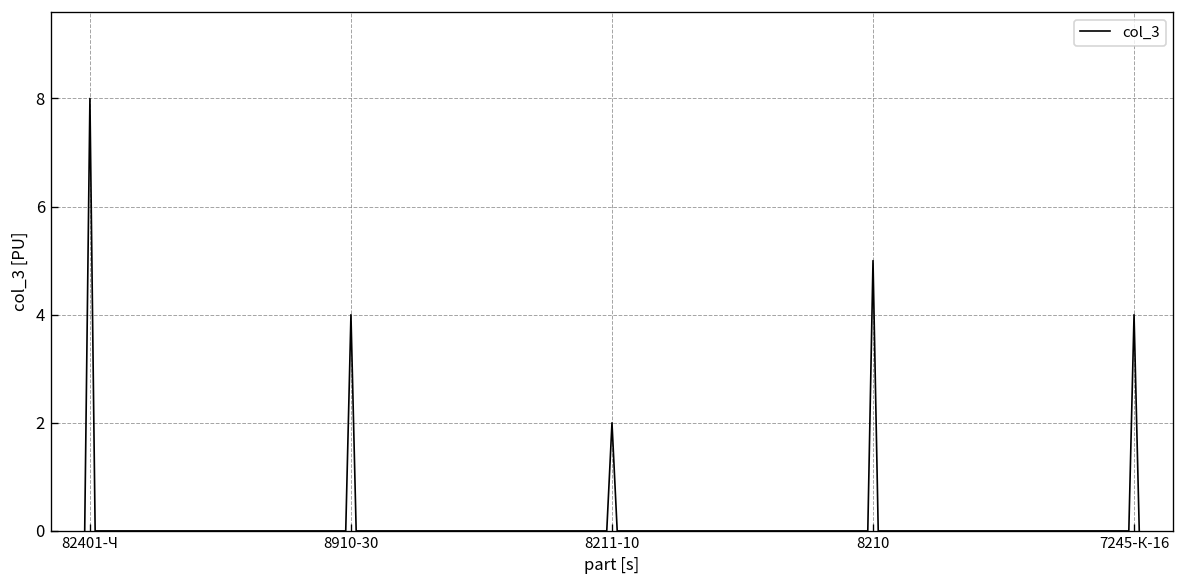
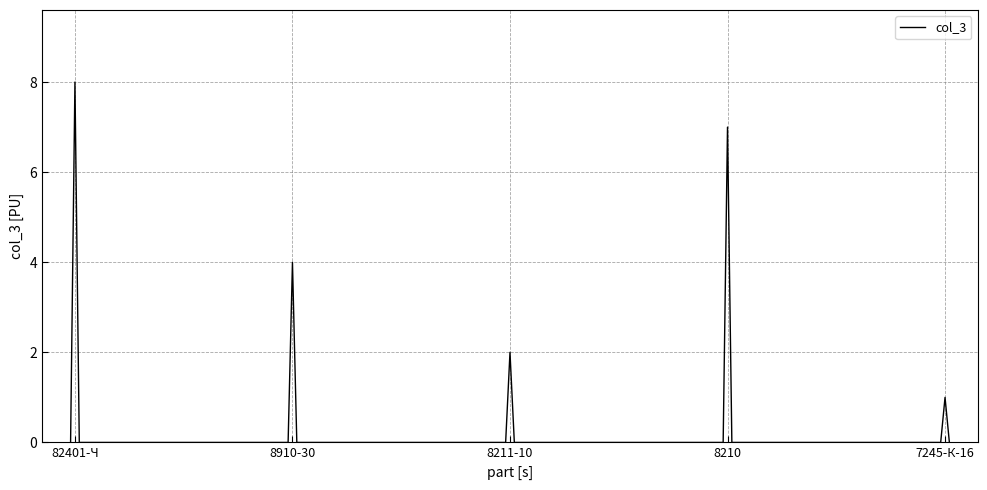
  {
    "82401-Ч": 8,
    "8910-30": 4,
    "8211-10": 2,
-   "8210": 5,
-   "7245-К-16": 4
+   "8210": 7,
+   "7245-К-16": 1
  }
